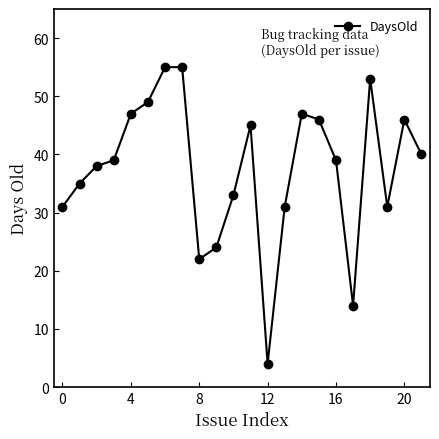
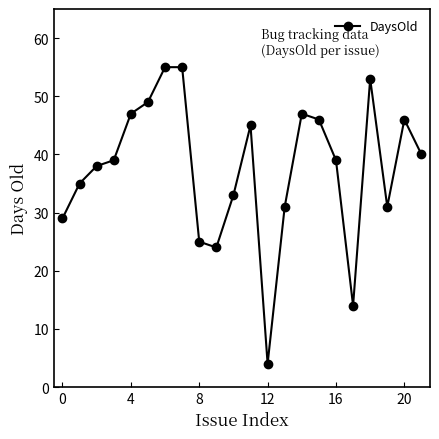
  {
-   "0": 31,
+   "0": 29,
    "4": 47,
-   "8": 22,
+   "8": 25,
    "12": 4,
    "16": 39,
    "20": 46
  }
